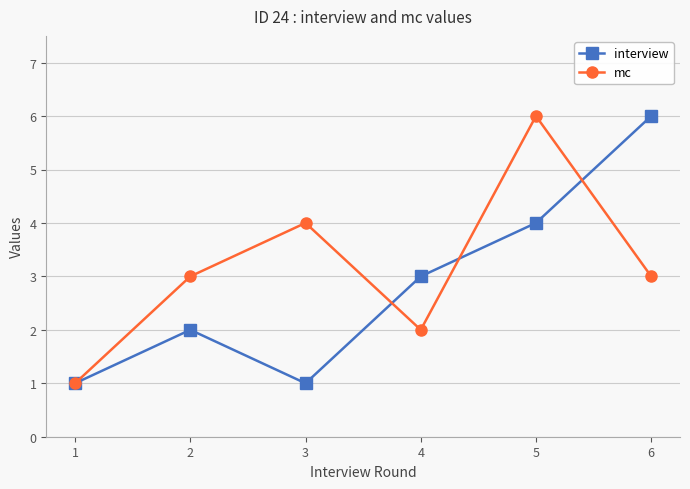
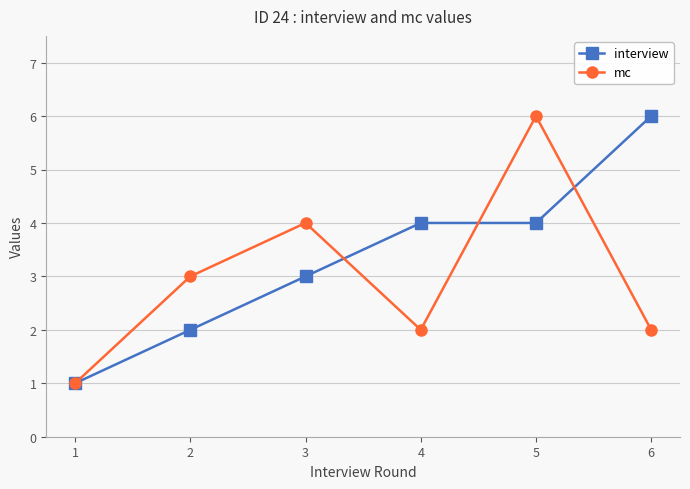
  {
    "interview": {
      "2": 2,
-     "3": 1,
-     "4": 3,
+     "3": 3,
+     "4": 4,
      "5": 4,
      "6": 6
    },
    "mc": {
      "2": 3,
      "3": 4,
      "4": 2,
      "5": 6,
-     "6": 3
+     "6": 2
    }
  }
